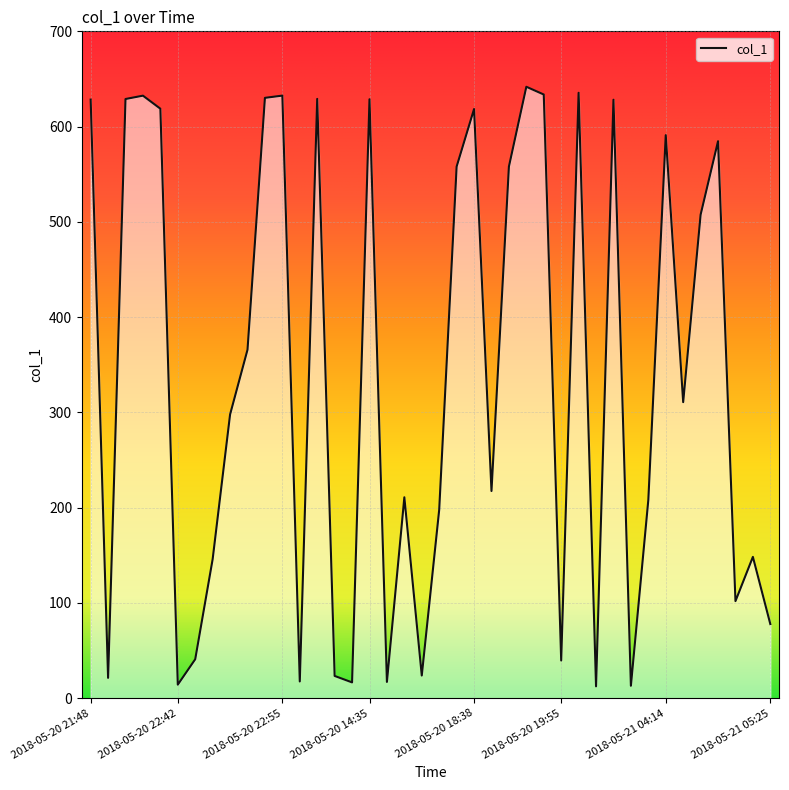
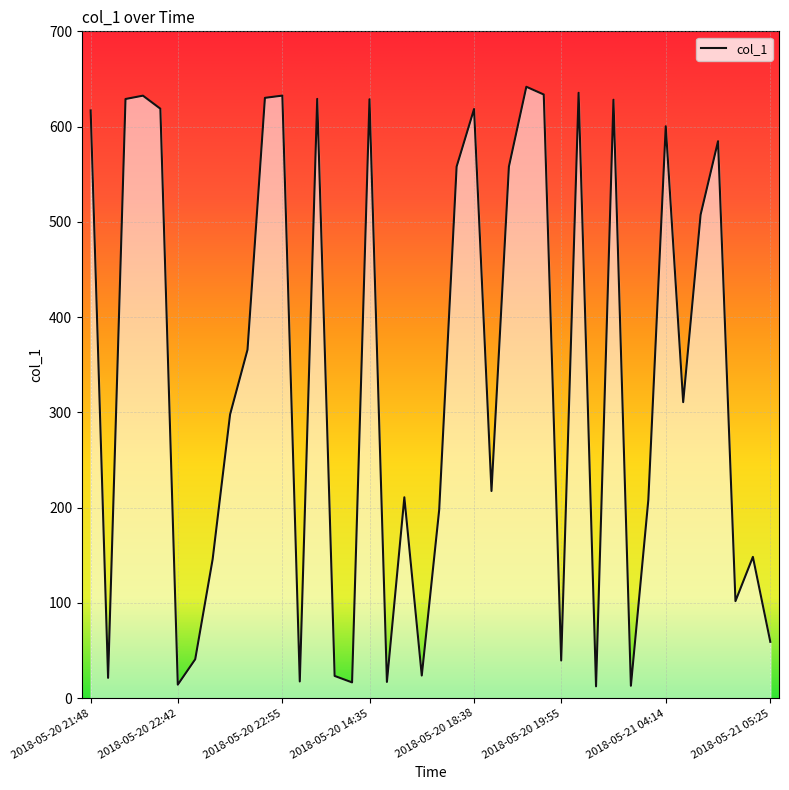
  {
-   "2018-05-20 21:48": 630,
+   "2018-05-20 21:48": 620,
    "2018-05-20 22:42": 10,
    "2018-05-20 22:55": 630,
    "2018-05-20 14:35": 630,
    "2018-05-20 18:38": 620,
    "2018-05-20 19:55": 40,
-   "2018-05-21 04:14": 590,
-   "2018-05-21 05:25": 80
+   "2018-05-21 04:14": 600,
+   "2018-05-21 05:25": 60
  }
